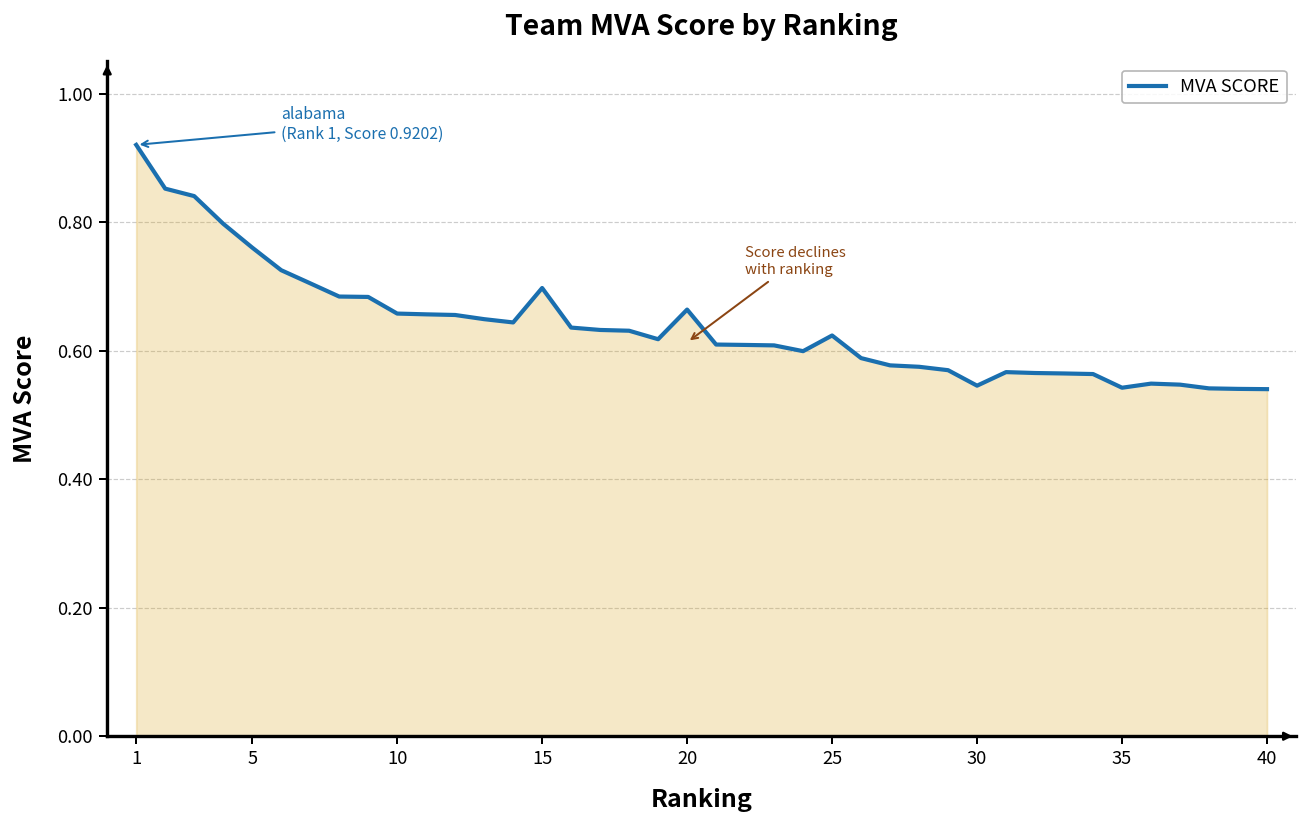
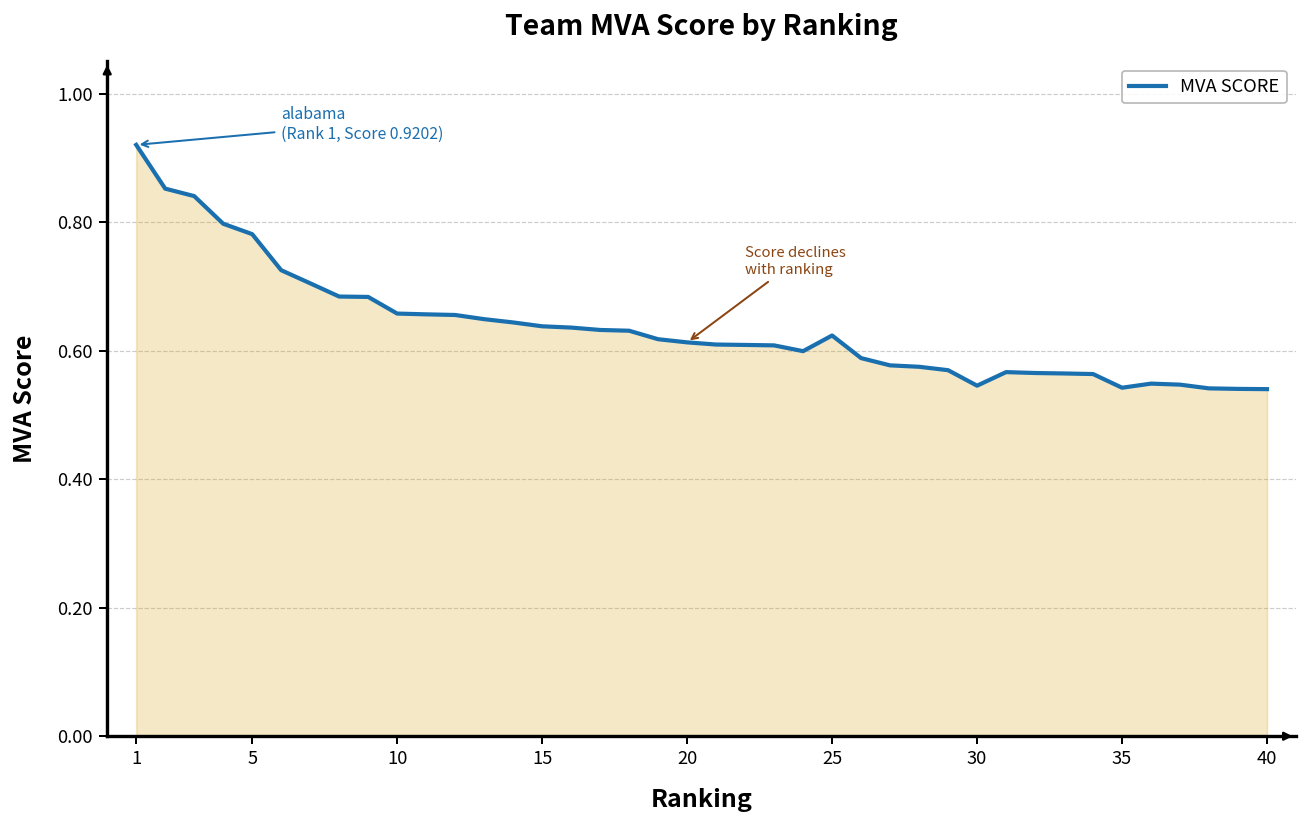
  {
-   "5": 0.76,
+   "5": 0.78,
    "10": 0.66,
-   "15": 0.70,
-   "20": 0.66,
+   "15": 0.64,
+   "20": 0.61,
    "25": 0.62,
    "30": 0.55,
    "35": 0.54,
    "40": 0.54
  }
